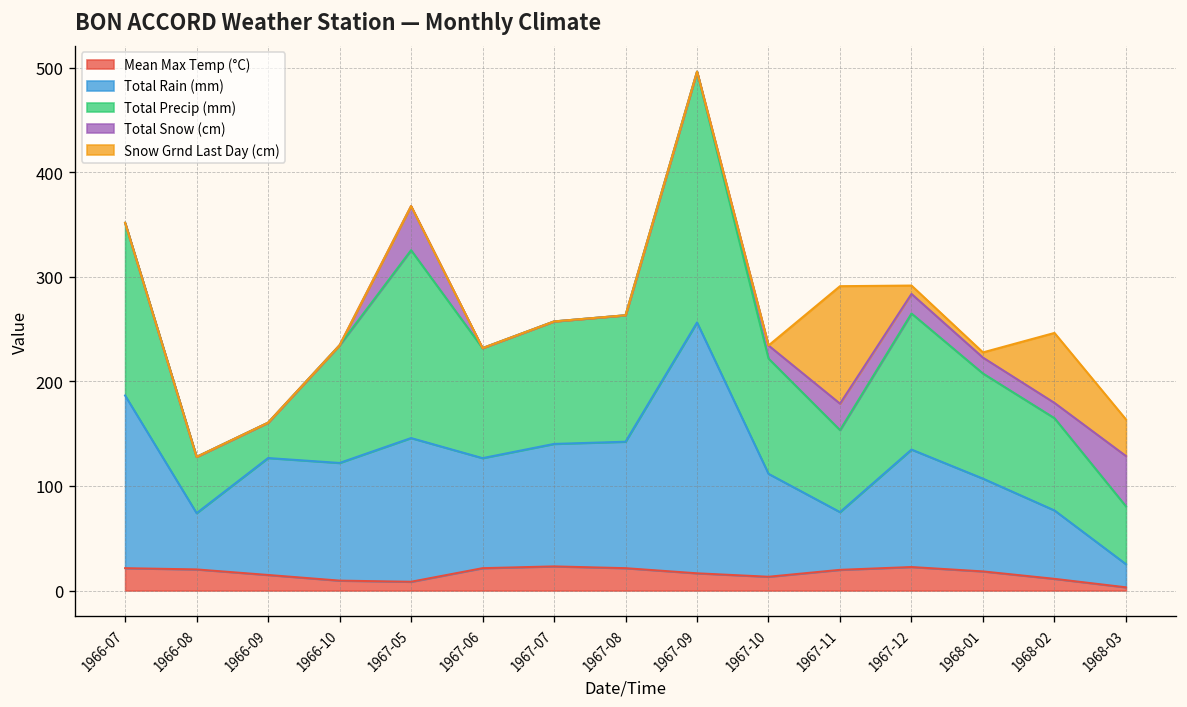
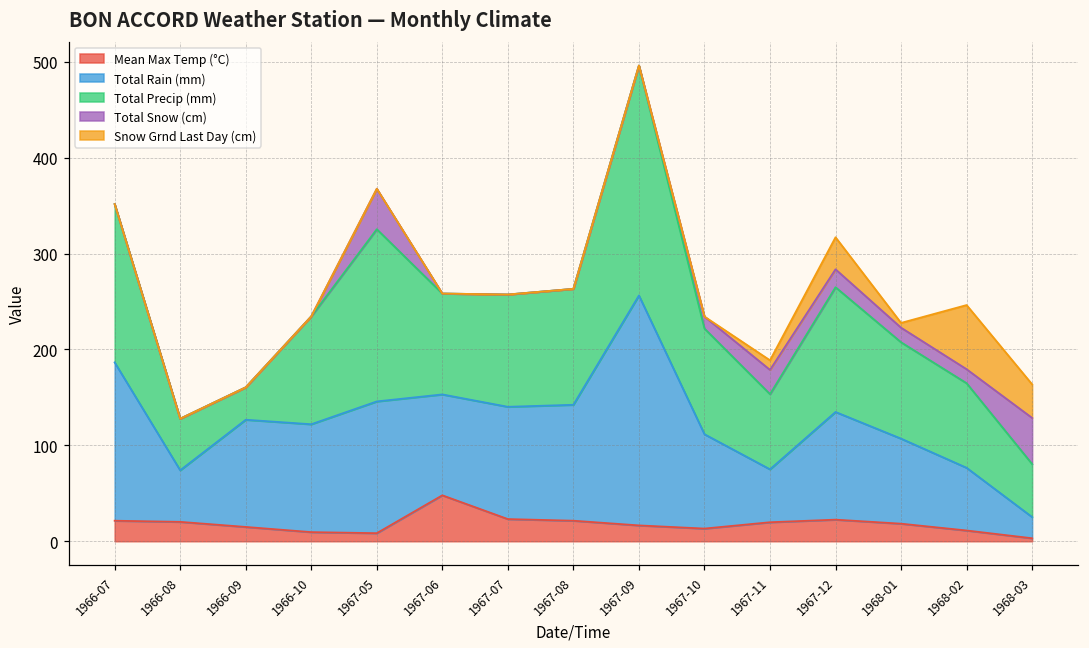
  {
    "Mean Max Temp (°C)": {
      "1966-07": 20,
      "1966-08": 20,
      "1966-09": 10,
      "1966-10": 10,
      "1967-05": 10,
-     "1967-06": 20,
+     "1967-06": 50,
      "1967-07": 20,
      "1967-08": 20,
      "1967-09": 20,
      "1967-10": 10,
      "1967-11": 20,
      "1967-12": 20,
      "1968-01": 20,
      "1968-02": 10,
      "1968-03": 0
    },
    "Total Rain (mm)": {
      "1966-07": 170,
      "1966-08": 50,
      "1966-09": 110,
      "1966-10": 110,
      "1967-05": 140,
      "1967-06": 110,
      "1967-07": 120,
      "1967-08": 120,
      "1967-09": 240,
      "1967-10": 100,
      "1967-11": 60,
      "1967-12": 110,
      "1968-01": 90,
      "1968-02": 70,
      "1968-03": 20
    },
    "Total Precip (mm)": {
      "1967-05": 180,
      "1967-10": 110,
      "1967-11": 80,
      "1967-12": 130,
      "1968-01": 100,
      "1968-02": 90,
      "1968-03": 60
    },
    "Total Snow (cm)": {
      "1967-11": 30,
      "1967-12": 20,
      "1968-01": 20,
      "1968-02": 10,
      "1968-03": 50
    },
    "Snow Grnd Last Day (cm)": {
-     "1967-11": 110,
-     "1967-12": 10,
+     "1967-11": 10,
+     "1967-12": 30,
      "1968-01": 10,
      "1968-02": 70,
      "1968-03": 40
    }
  }
